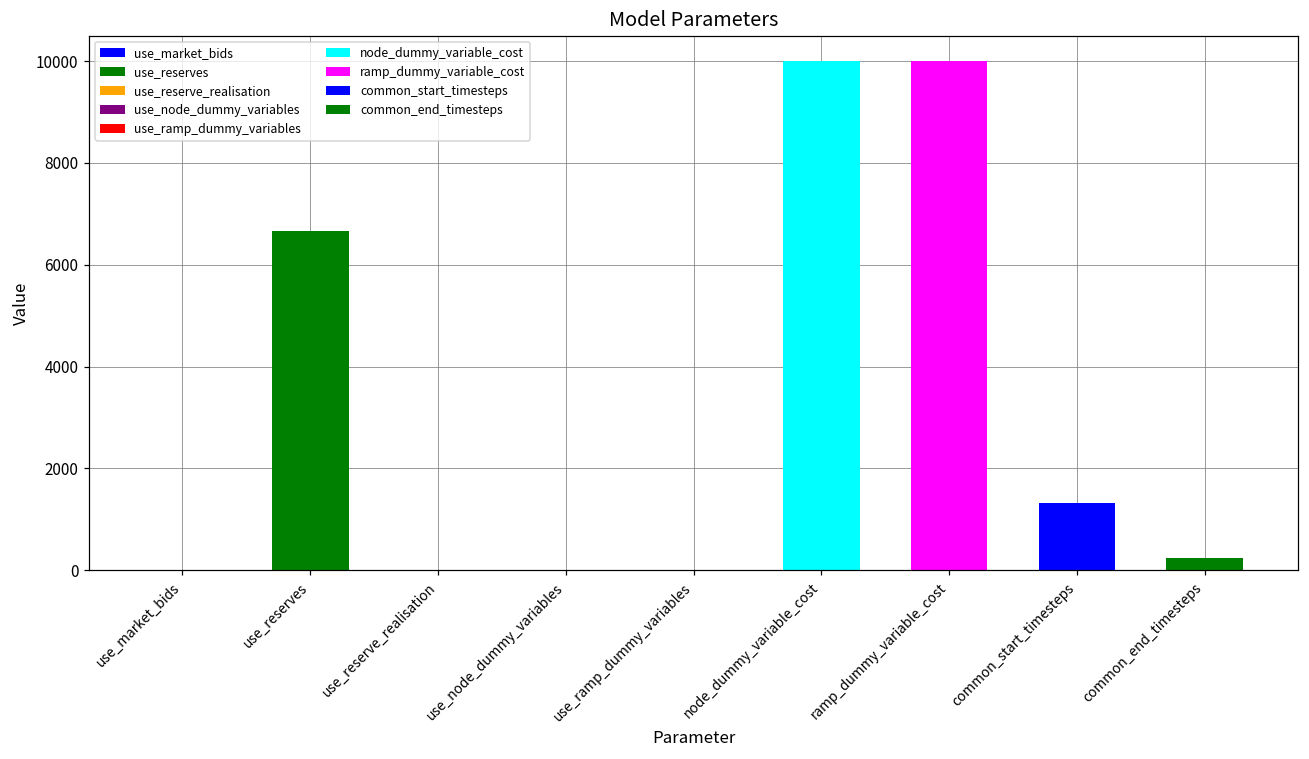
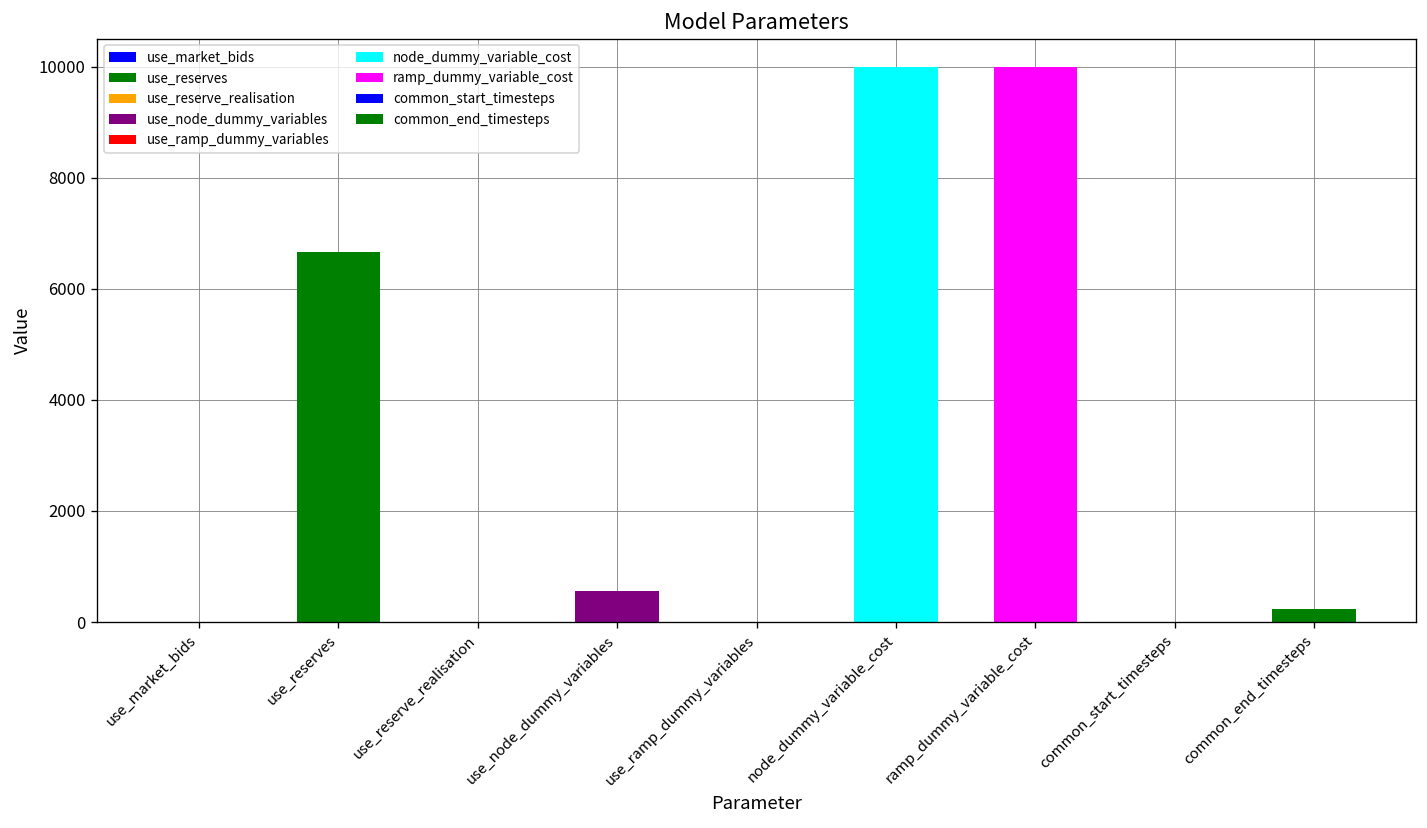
  {
    "use_reserves": 6700,
-   "use_node_dummy_variables": 0,
+   "use_node_dummy_variables": 600,
    "node_dummy_variable_cost": 10000,
    "ramp_dummy_variable_cost": 10000,
-   "common_start_timesteps": 1300,
+   "common_start_timesteps": 0,
    "common_end_timesteps": 200
  }
